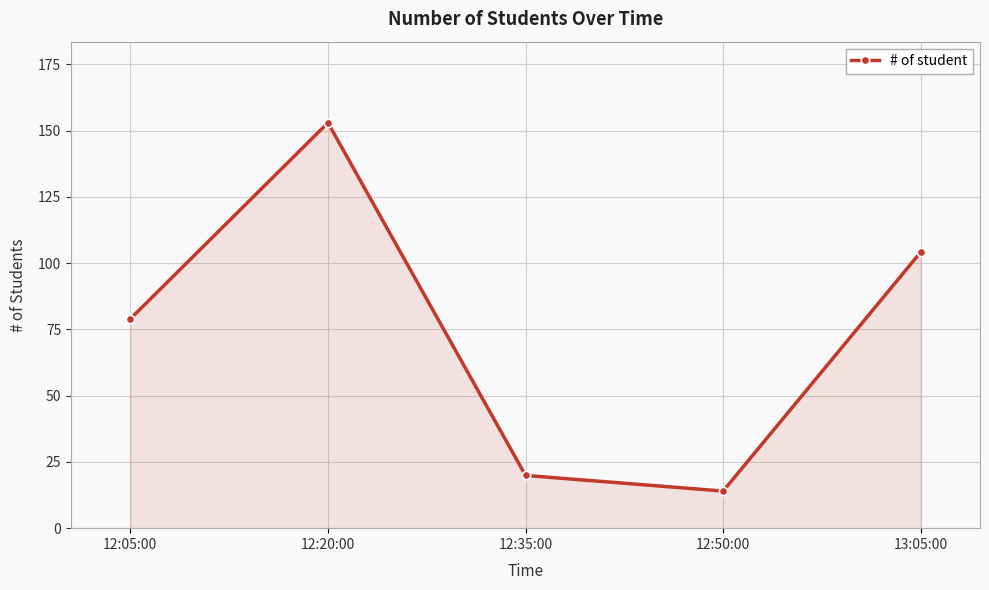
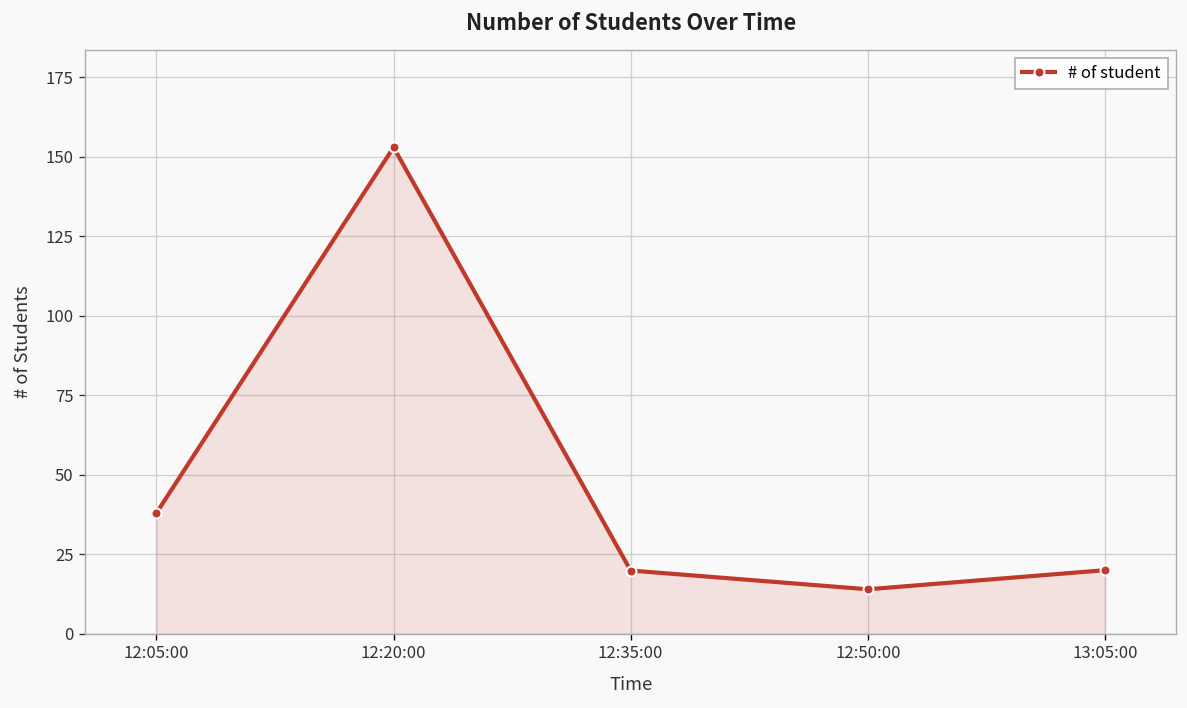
  {
-   "12:05:00": 79,
+   "12:05:00": 38,
    "12:20:00": 153,
    "12:35:00": 20,
    "12:50:00": 14,
-   "13:05:00": 104
+   "13:05:00": 20
  }
